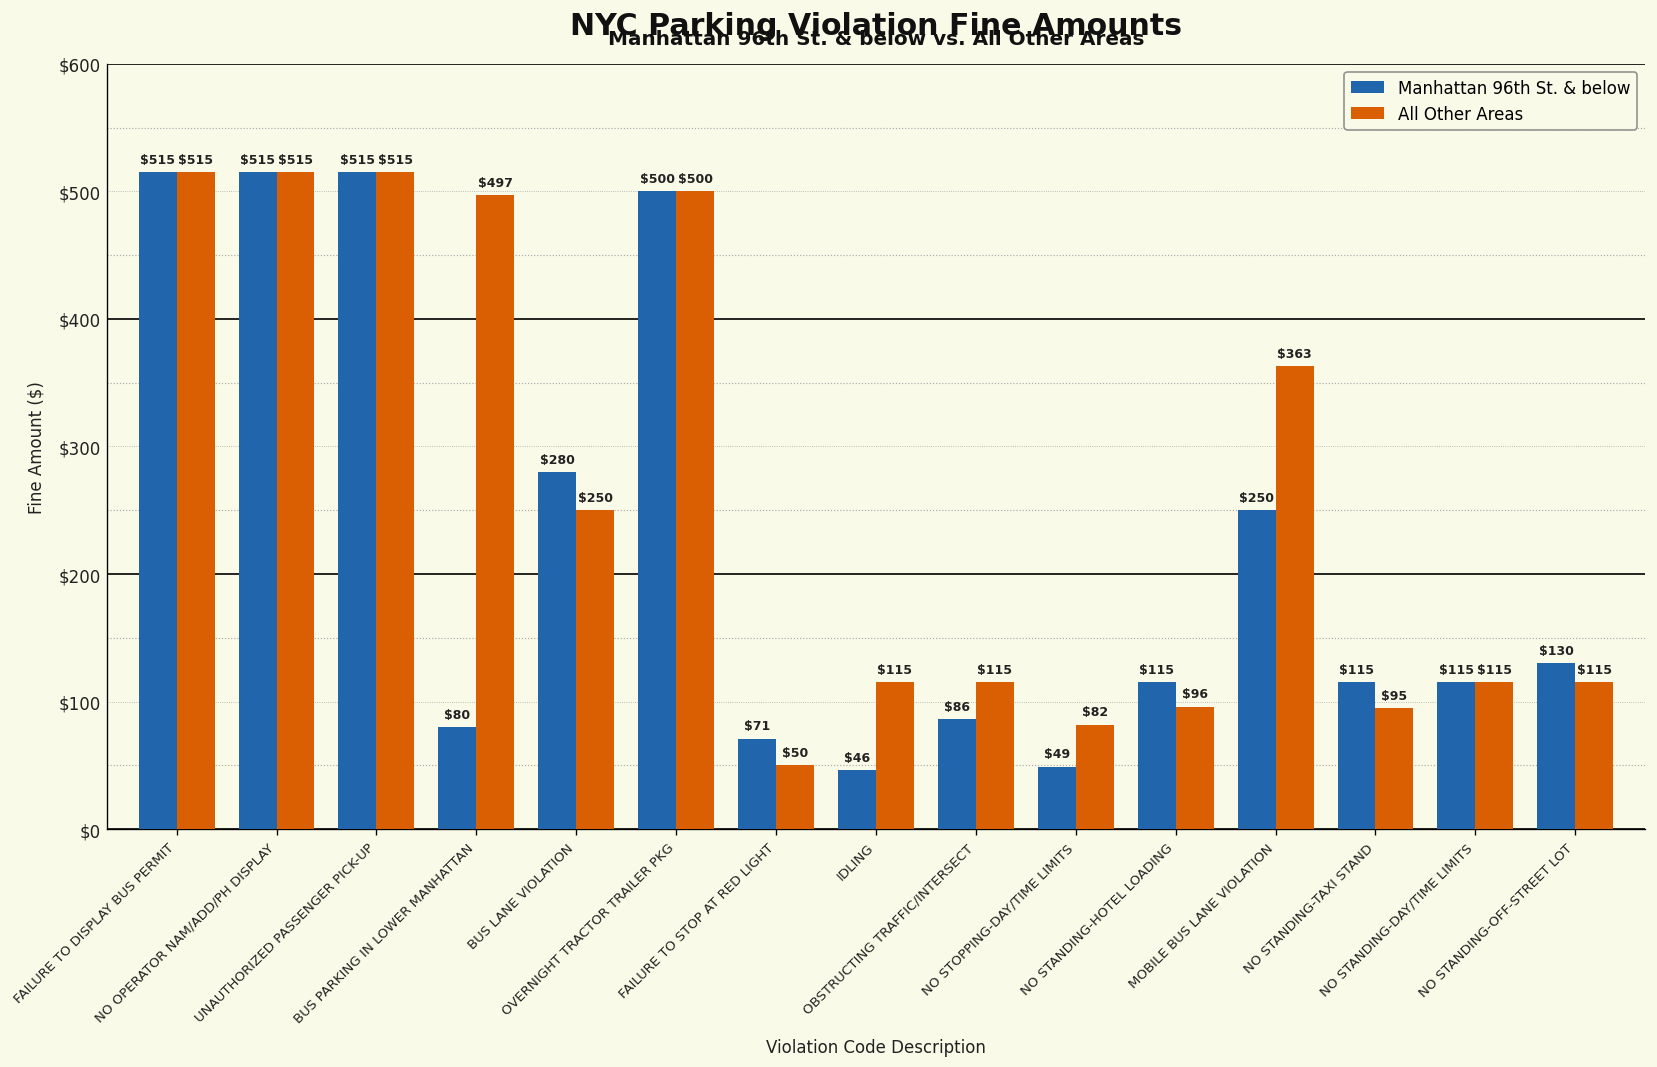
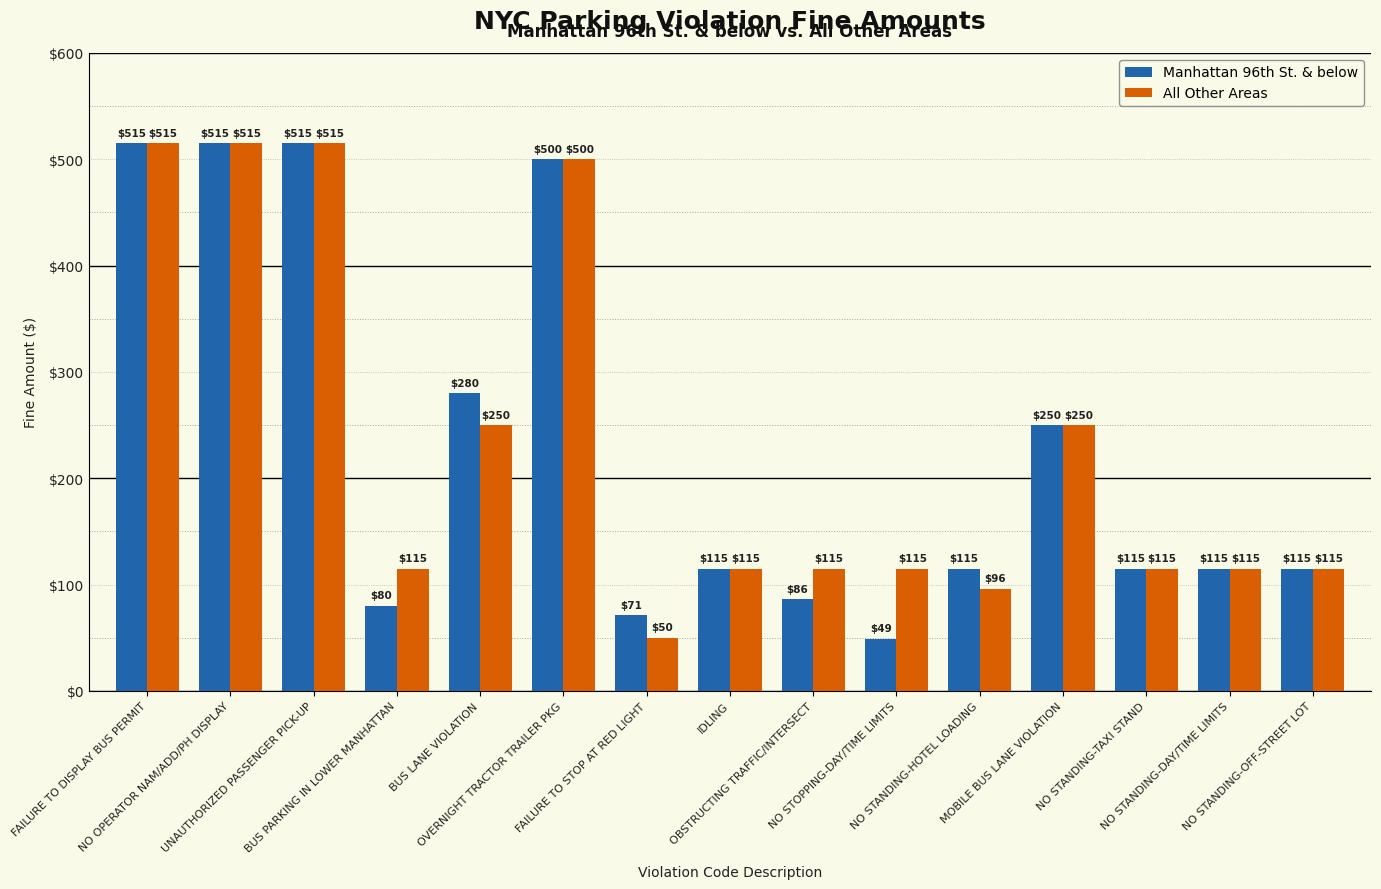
  {
    "Manhattan 96th St. & below": {
      "FAILURE TO DISPLAY BUS PERMIT": "$515",
      "NO OPERATOR NAM/ADD/PH DISPLAY": "$515",
      "UNAUTHORIZED PASSENGER PICK-UP": "$515",
      "BUS PARKING IN LOWER MANHATTAN": "$80",
      "BUS LANE VIOLATION": "$280",
      "OVERNIGHT TRACTOR TRAILER PKG": "$500",
      "FAILURE TO STOP AT RED LIGHT": "$71",
-     "IDLING": "$46",
+     "IDLING": "$115",
      "OBSTRUCTING TRAFFIC/INTERSECT": "$86",
      "NO STOPPING-DAY/TIME LIMITS": "$49",
      "NO STANDING-HOTEL LOADING": "$115",
      "MOBILE BUS LANE VIOLATION": "$250",
      "NO STANDING-TAXI STAND": "$115",
      "NO STANDING-DAY/TIME LIMITS": "$115",
-     "NO STANDING-OFF-STREET LOT": "$130"
+     "NO STANDING-OFF-STREET LOT": "$115"
    },
    "All Other Areas": {
      "FAILURE TO DISPLAY BUS PERMIT": "$515",
      "NO OPERATOR NAM/ADD/PH DISPLAY": "$515",
      "UNAUTHORIZED PASSENGER PICK-UP": "$515",
-     "BUS PARKING IN LOWER MANHATTAN": "$497",
+     "BUS PARKING IN LOWER MANHATTAN": "$115",
      "BUS LANE VIOLATION": "$250",
      "OVERNIGHT TRACTOR TRAILER PKG": "$500",
      "FAILURE TO STOP AT RED LIGHT": "$50",
      "IDLING": "$115",
      "OBSTRUCTING TRAFFIC/INTERSECT": "$115",
-     "NO STOPPING-DAY/TIME LIMITS": "$82",
+     "NO STOPPING-DAY/TIME LIMITS": "$115",
      "NO STANDING-HOTEL LOADING": "$96",
-     "MOBILE BUS LANE VIOLATION": "$363",
-     "NO STANDING-TAXI STAND": "$95",
+     "MOBILE BUS LANE VIOLATION": "$250",
+     "NO STANDING-TAXI STAND": "$115",
      "NO STANDING-DAY/TIME LIMITS": "$115",
      "NO STANDING-OFF-STREET LOT": "$115"
    }
  }
